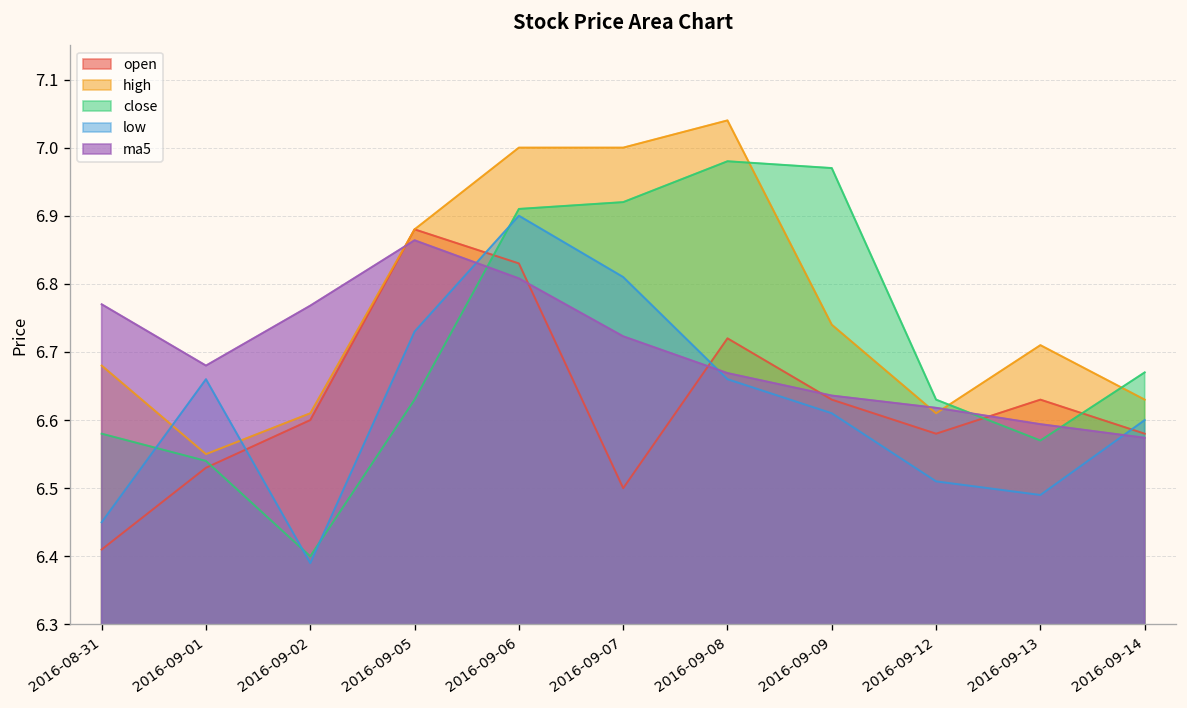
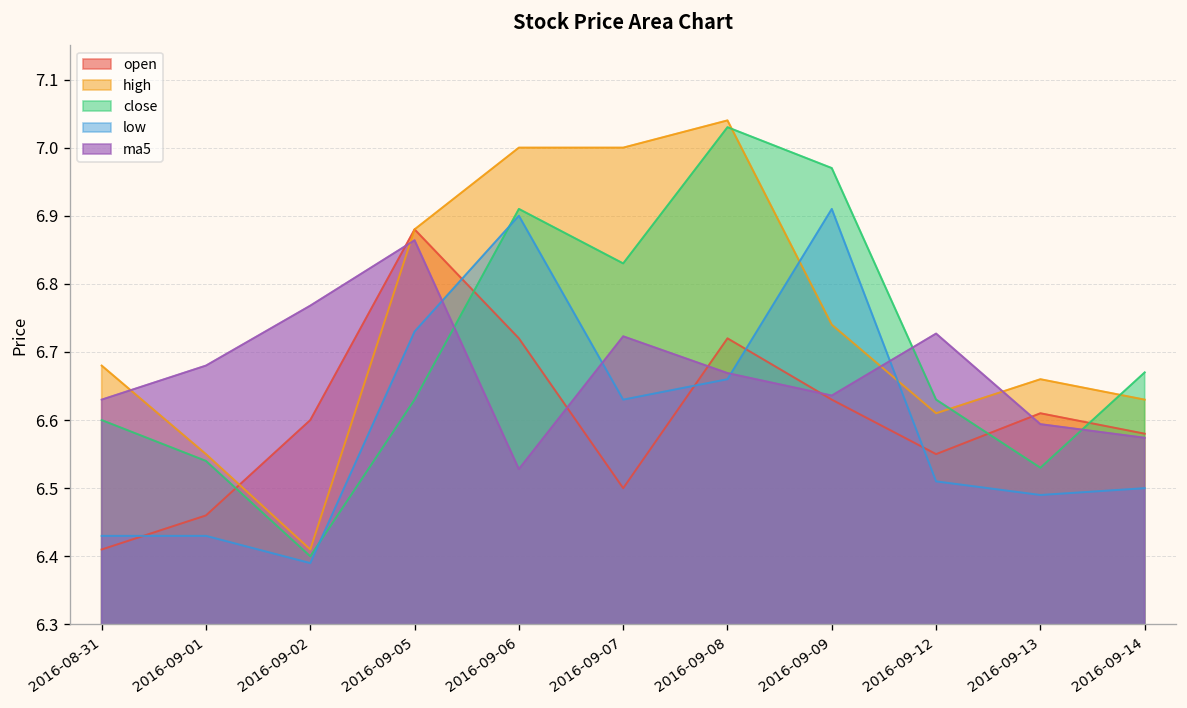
  {
    "open": {
      "2016-08-31": 6.41,
-     "2016-09-01": 6.53,
+     "2016-09-01": 6.46,
      "2016-09-02": 6.60,
-     "2016-09-06": 6.83,
+     "2016-09-06": 6.72,
      "2016-09-07": 6.50,
      "2016-09-08": 6.72,
      "2016-09-09": 6.63,
-     "2016-09-12": 6.58,
-     "2016-09-13": 6.63,
+     "2016-09-12": 6.55,
+     "2016-09-13": 6.61,
      "2016-09-14": 6.58
    },
    "high": {
      "2016-08-31": 6.68,
      "2016-09-01": 6.55,
-     "2016-09-02": 6.61,
+     "2016-09-02": 6.41,
      "2016-09-06": 7.00,
      "2016-09-07": 7.00,
      "2016-09-08": 7.04,
      "2016-09-09": 6.74,
      "2016-09-12": 6.61,
-     "2016-09-13": 6.71,
+     "2016-09-13": 6.66,
      "2016-09-14": 6.63
    },
    "close": {
-     "2016-08-31": 6.58,
+     "2016-08-31": 6.60,
      "2016-09-01": 6.54,
      "2016-09-02": 6.40,
      "2016-09-05": 6.63,
      "2016-09-06": 6.91,
-     "2016-09-07": 6.92,
-     "2016-09-08": 6.98,
+     "2016-09-07": 6.83,
+     "2016-09-08": 7.03,
      "2016-09-09": 6.97,
      "2016-09-12": 6.63,
-     "2016-09-13": 6.57,
+     "2016-09-13": 6.53,
      "2016-09-14": 6.67
    },
    "low": {
-     "2016-08-31": 6.45,
-     "2016-09-01": 6.66,
+     "2016-08-31": 6.43,
+     "2016-09-01": 6.43,
      "2016-09-02": 6.39,
      "2016-09-05": 6.73,
      "2016-09-06": 6.90,
-     "2016-09-07": 6.81,
+     "2016-09-07": 6.63,
      "2016-09-08": 6.66,
-     "2016-09-09": 6.61,
+     "2016-09-09": 6.91,
      "2016-09-12": 6.51,
      "2016-09-13": 6.49,
-     "2016-09-14": 6.6
+     "2016-09-14": 6.5
    },
    "ma5": {
-     "2016-08-31": 6.77,
+     "2016-08-31": 6.63,
      "2016-09-01": 6.68,
      "2016-09-02": 6.77,
      "2016-09-05": 6.86,
-     "2016-09-06": 6.81,
+     "2016-09-06": 6.53,
      "2016-09-07": 6.72,
      "2016-09-08": 6.67,
      "2016-09-09": 6.64,
-     "2016-09-12": 6.62,
+     "2016-09-12": 6.73,
      "2016-09-13": 6.59,
      "2016-09-14": 6.57
    }
  }
